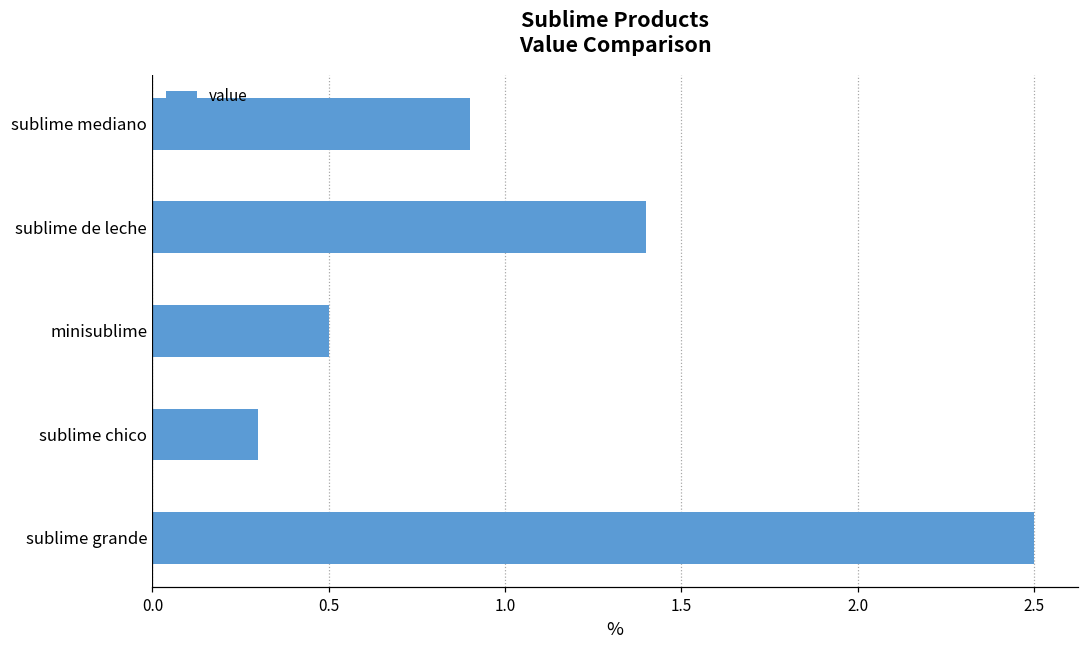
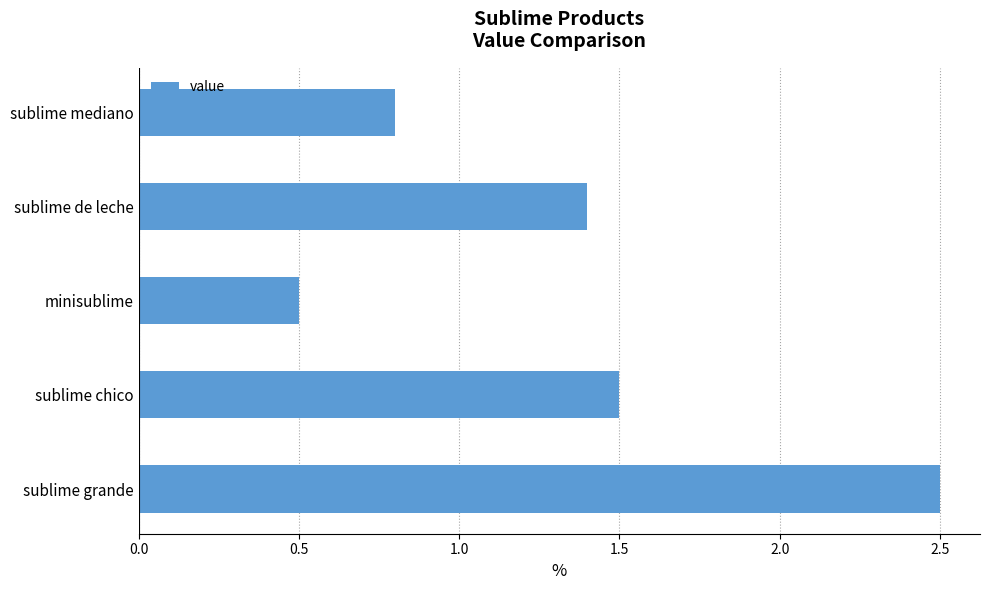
  {
-   "sublime mediano": 0.9,
+   "sublime mediano": 0.8,
    "sublime de leche": 1.4,
    "minisublime": 0.5,
-   "sublime chico": 0.3,
+   "sublime chico": 1.5,
    "sublime grande": 2.5
  }
